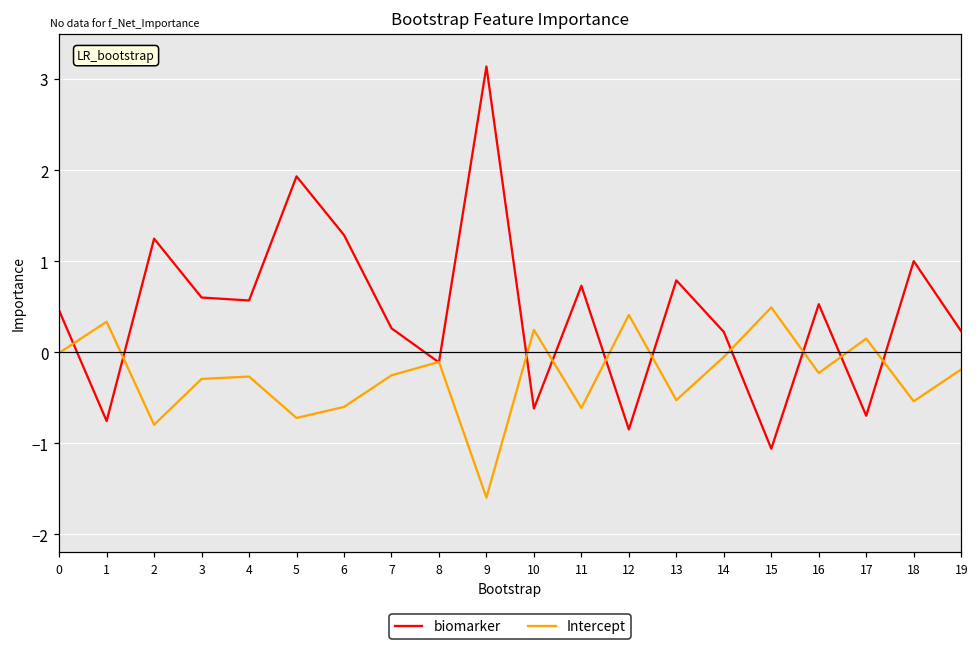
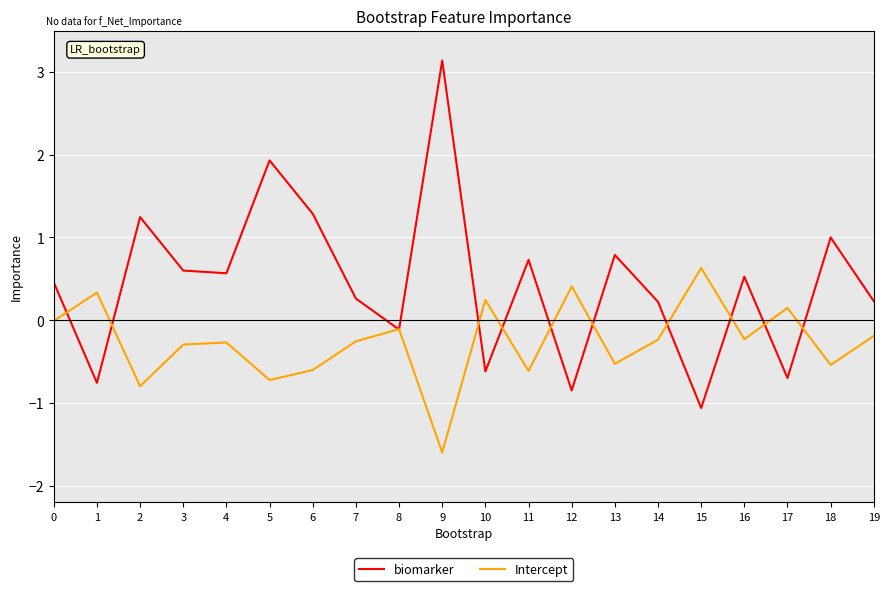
  {
    "biomarker": {
      "0": 0.5,
      "1": -0.8,
      "2": 1.2,
      "3": 0.6,
      "4": 0.6,
      "5": 1.9,
      "6": 1.3,
      "7": 0.3,
      "9": 3.1,
      "10": -0.6,
      "11": 0.7,
      "12": -0.8,
      "13": 0.8,
      "14": 0.2,
      "15": -1.1,
      "16": 0.5,
      "17": -0.7,
      "18": 1.0,
      "19": 0.2
    },
    "Intercept": {
      "0": 0.0,
      "1": 0.3,
      "2": -0.8,
      "3": -0.3,
      "4": -0.3,
      "5": -0.7,
      "6": -0.6,
      "7": -0.3,
      "9": -1.6,
      "10": 0.2,
      "11": -0.6,
      "12": 0.4,
      "13": -0.5,
-     "14": -0.1,
-     "15": 0.5,
+     "14": -0.2,
+     "15": 0.6,
      "16": -0.2,
      "17": 0.1,
      "18": -0.5,
      "19": -0.2
    }
  }
